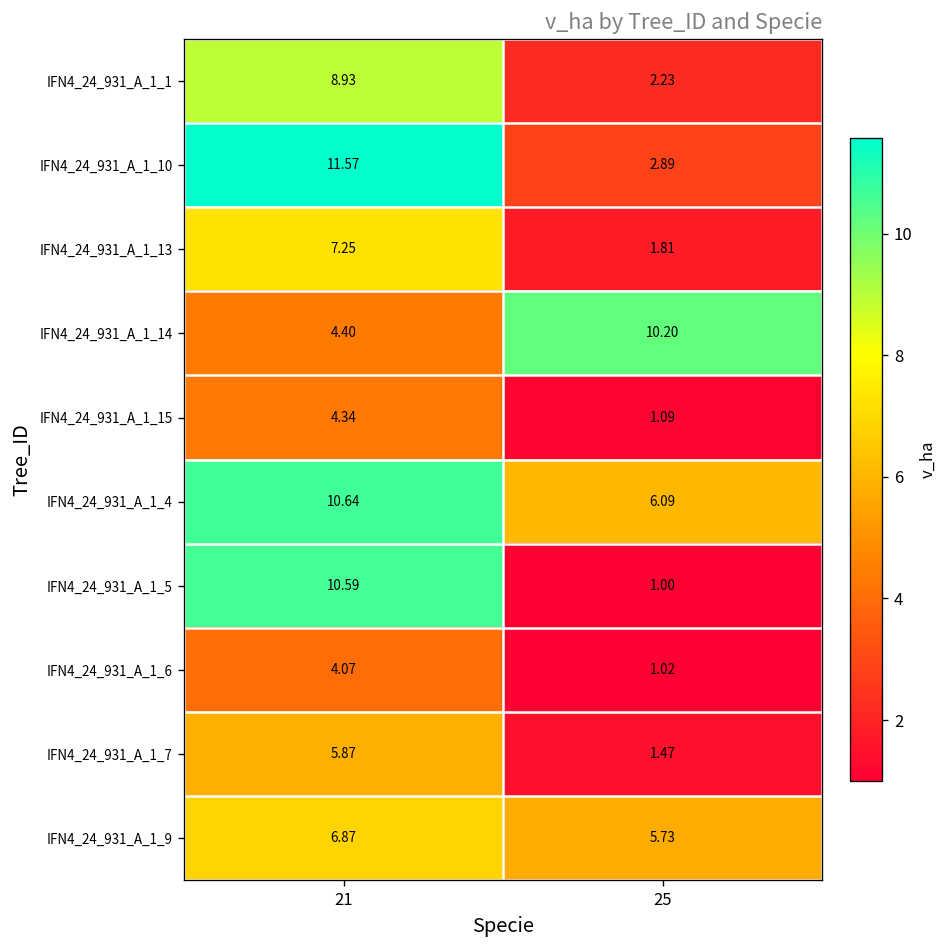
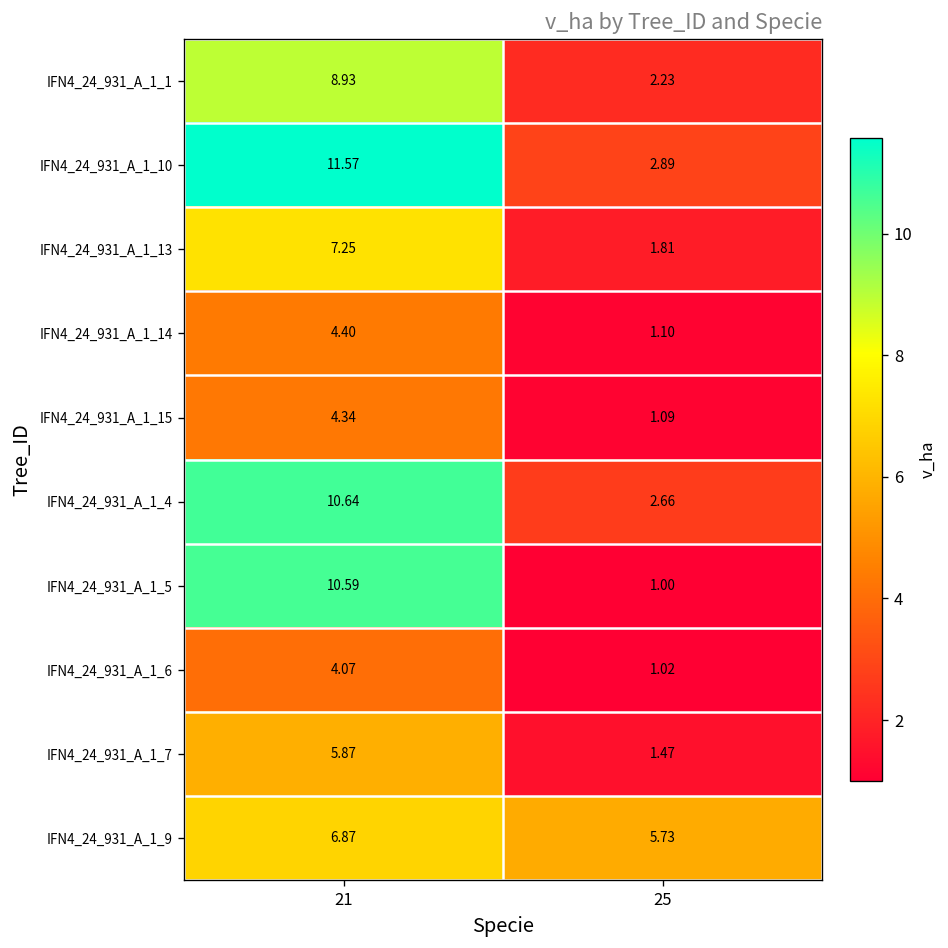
  {
    "IFN4_24_931_A_1_1": {
      "21": 8.93,
      "25": 2.23
    },
    "IFN4_24_931_A_1_10": {
      "21": 11.57,
      "25": 2.89
    },
    "IFN4_24_931_A_1_13": {
      "21": 7.25,
      "25": 1.81
    },
    "IFN4_24_931_A_1_14": {
      "21": 4.40,
-     "25": 10.20
+     "25": 1.10
    },
    "IFN4_24_931_A_1_15": {
      "21": 4.34,
      "25": 1.09
    },
    "IFN4_24_931_A_1_4": {
      "21": 10.64,
-     "25": 6.09
+     "25": 2.66
    },
    "IFN4_24_931_A_1_5": {
      "21": 10.59,
      "25": 1.00
    },
    "IFN4_24_931_A_1_6": {
      "21": 4.07,
      "25": 1.02
    },
    "IFN4_24_931_A_1_7": {
      "21": 5.87,
      "25": 1.47
    },
    "IFN4_24_931_A_1_9": {
      "21": 6.87,
      "25": 5.73
    }
  }
